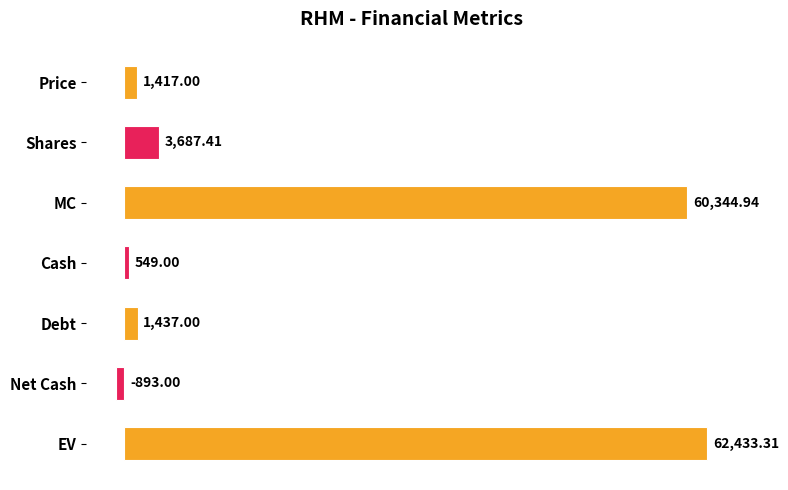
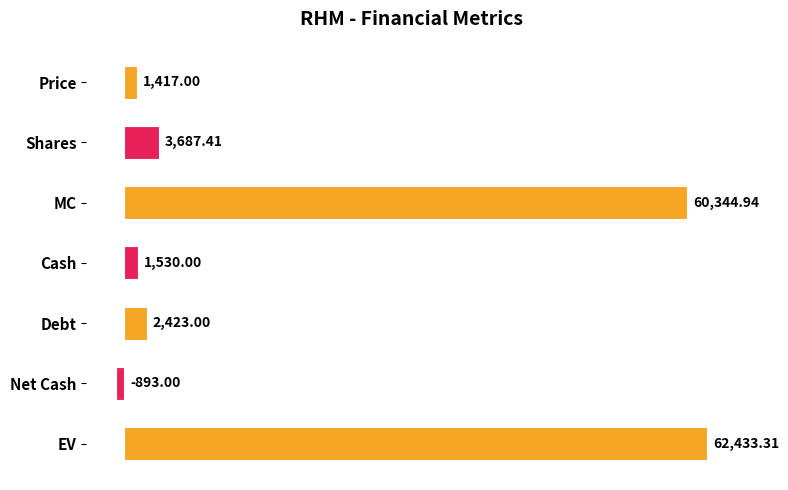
  {
    "Price": "1,417.00",
    "Shares": "3,687.41",
    "MC": "60,344.94",
-   "Cash": "549.00",
-   "Debt": "1,437.00",
+   "Cash": "1,530.00",
+   "Debt": "2,423.00",
    "Net Cash": "-893.00",
    "EV": "62,433.31"
  }
